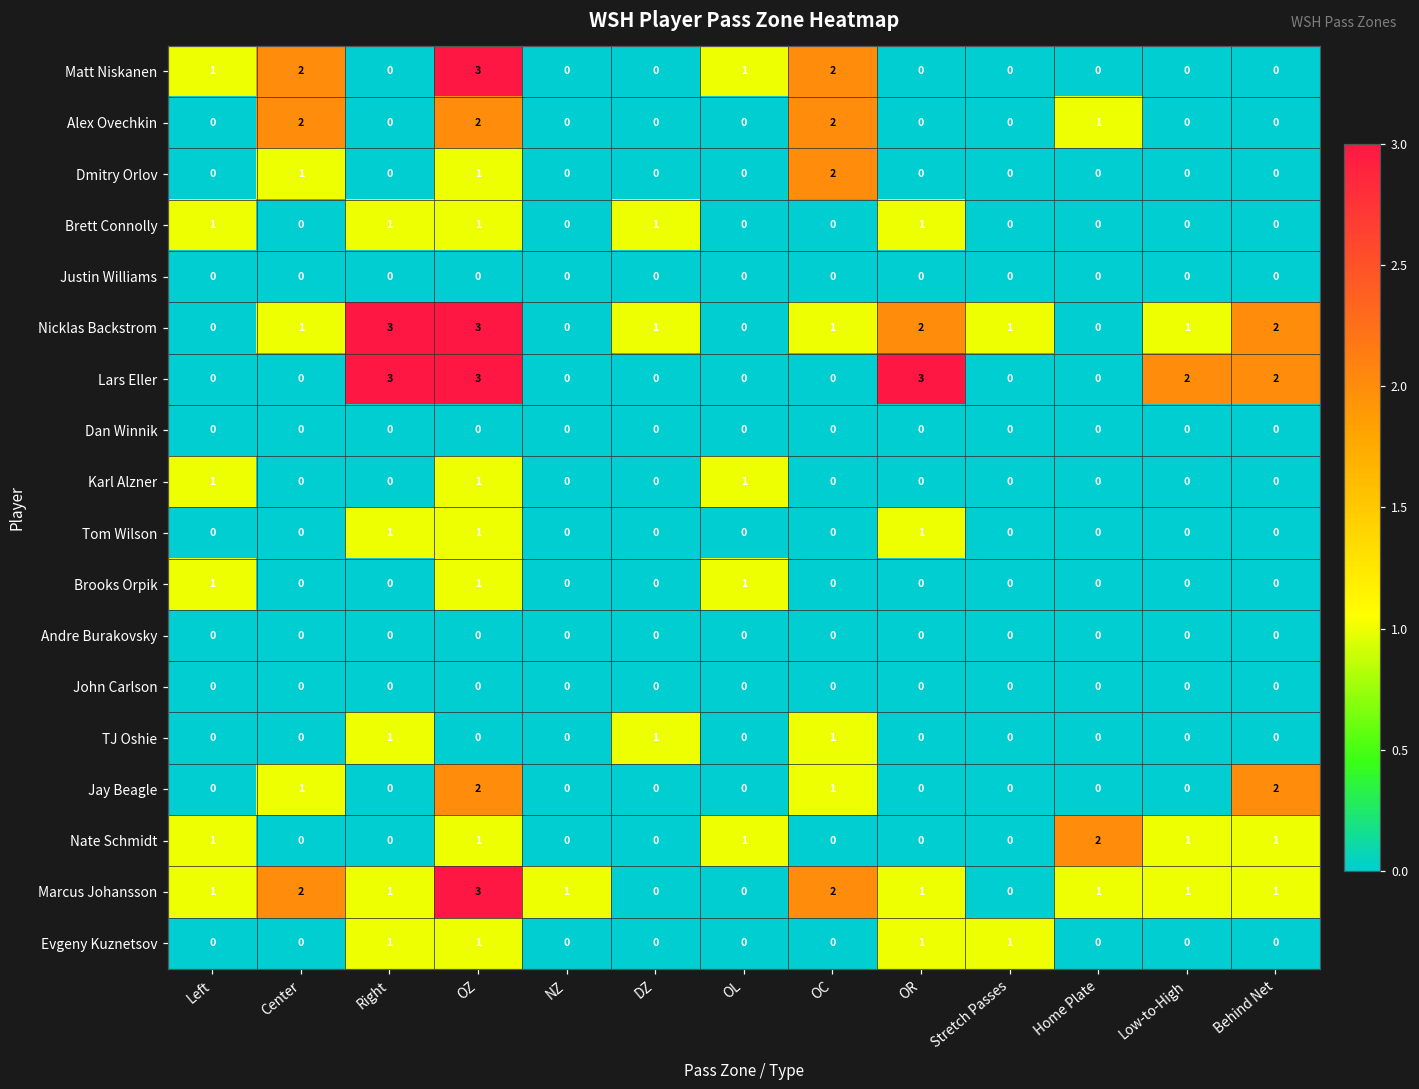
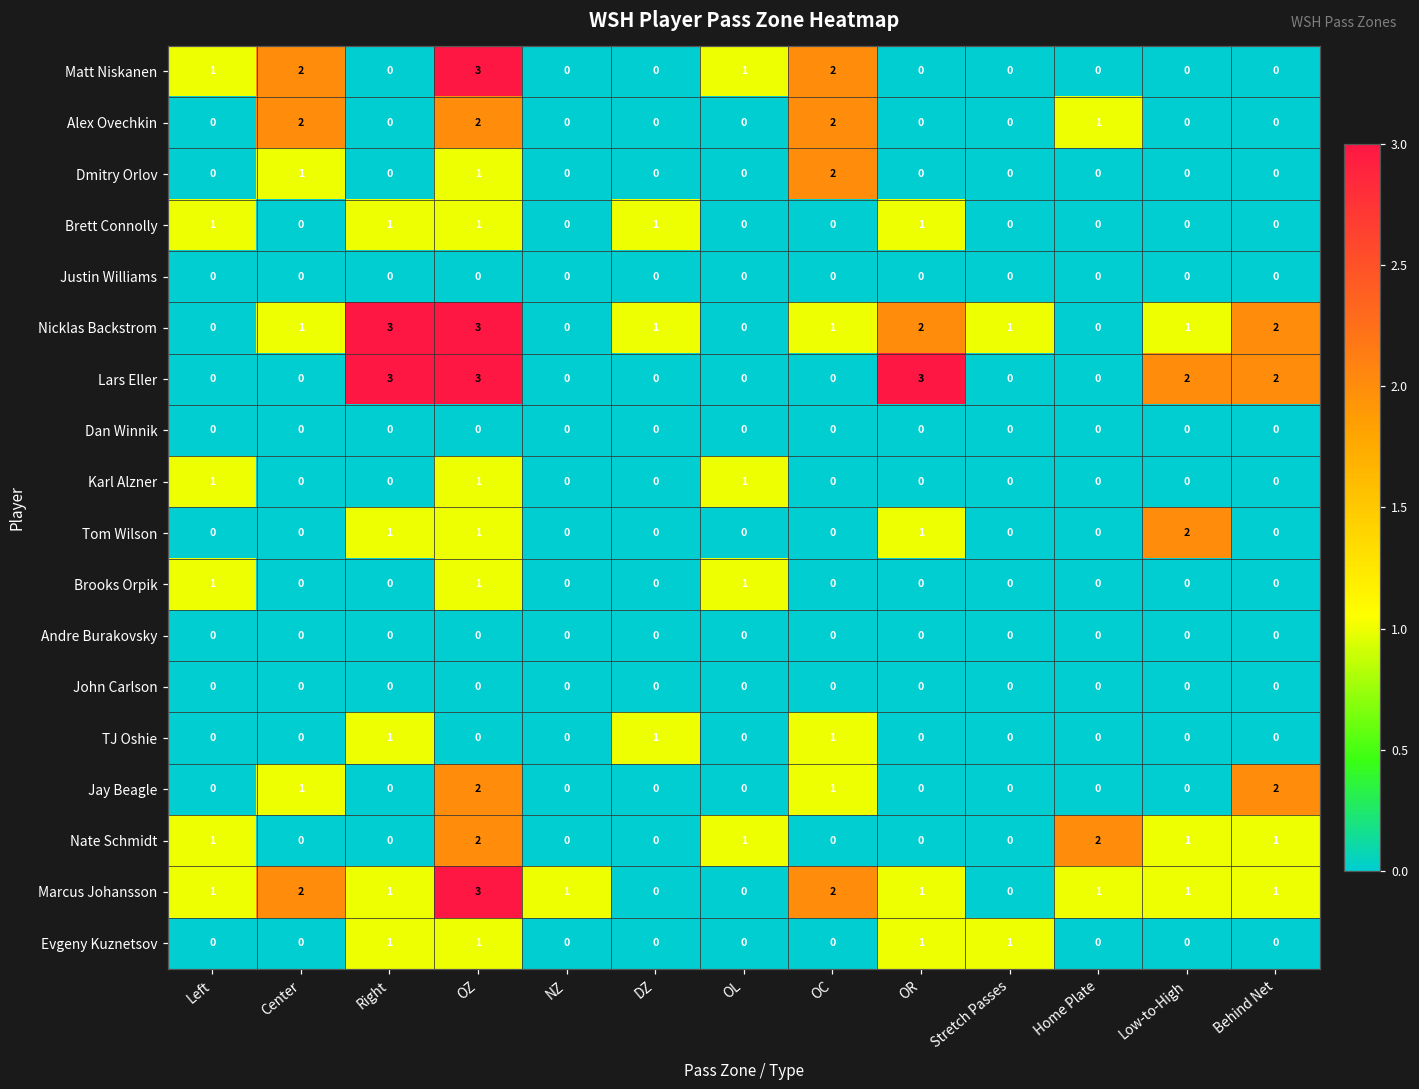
  {
    "Tom Wilson": {
      "Left": 0,
      "Center": 0,
      "Right": 1,
      "OZ": 1,
      "NZ": 0,
      "DZ": 0,
      "OL": 0,
      "OC": 0,
      "OR": 1,
      "Stretch Passes": 0,
      "Home Plate": 0,
-     "Low-to-High": 0,
+     "Low-to-High": 2,
      "Behind Net": 0
    },
    "Nate Schmidt": {
      "Left": 1,
      "Center": 0,
      "Right": 0,
-     "OZ": 1,
+     "OZ": 2,
      "NZ": 0,
      "DZ": 0,
      "OL": 1,
      "OC": 0,
      "OR": 0,
      "Stretch Passes": 0,
      "Home Plate": 2,
      "Low-to-High": 1,
      "Behind Net": 1
    }
  }
